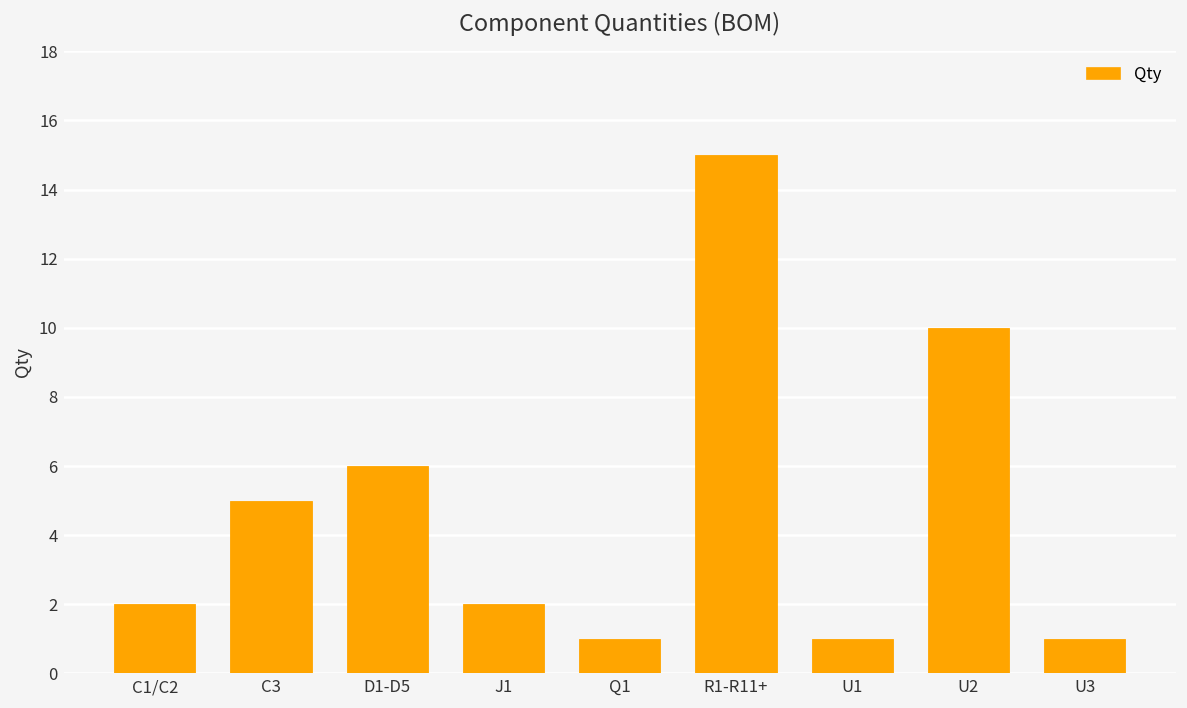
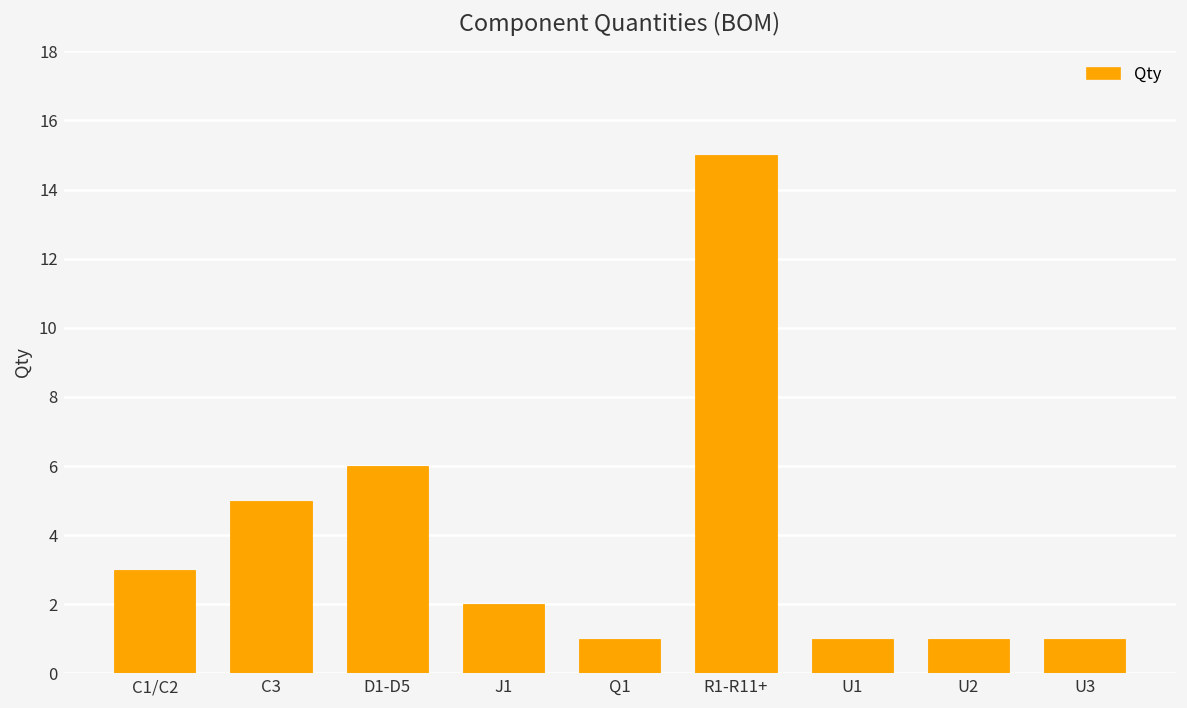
  {
-   "C1/C2": 2,
+   "C1/C2": 3,
    "C3": 5,
    "D1-D5": 6,
    "J1": 2,
    "Q1": 1,
    "R1-R11+": 15,
    "U1": 1,
-   "U2": 10,
+   "U2": 1,
    "U3": 1
  }
